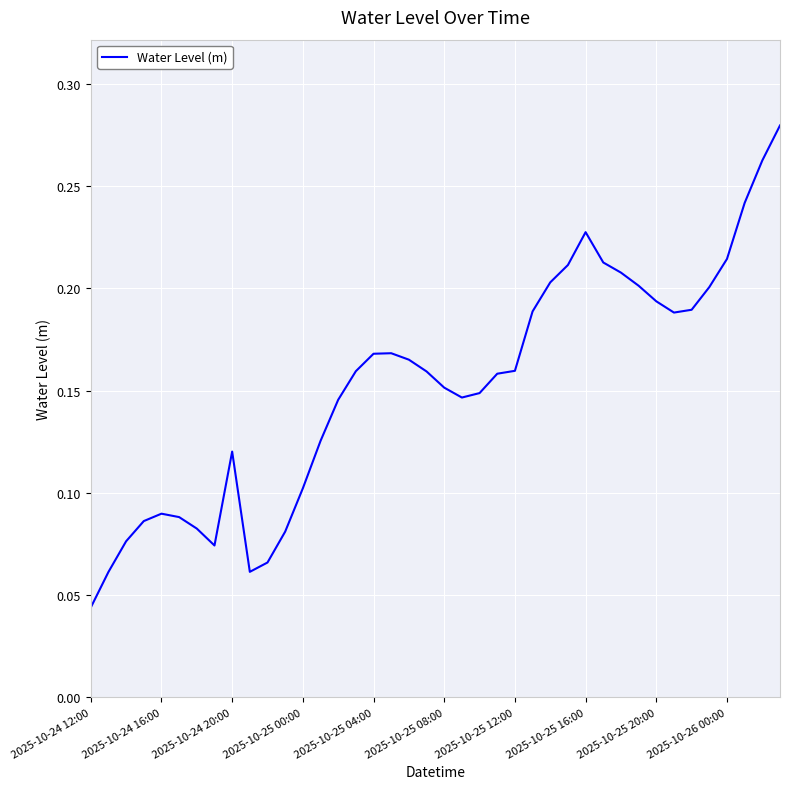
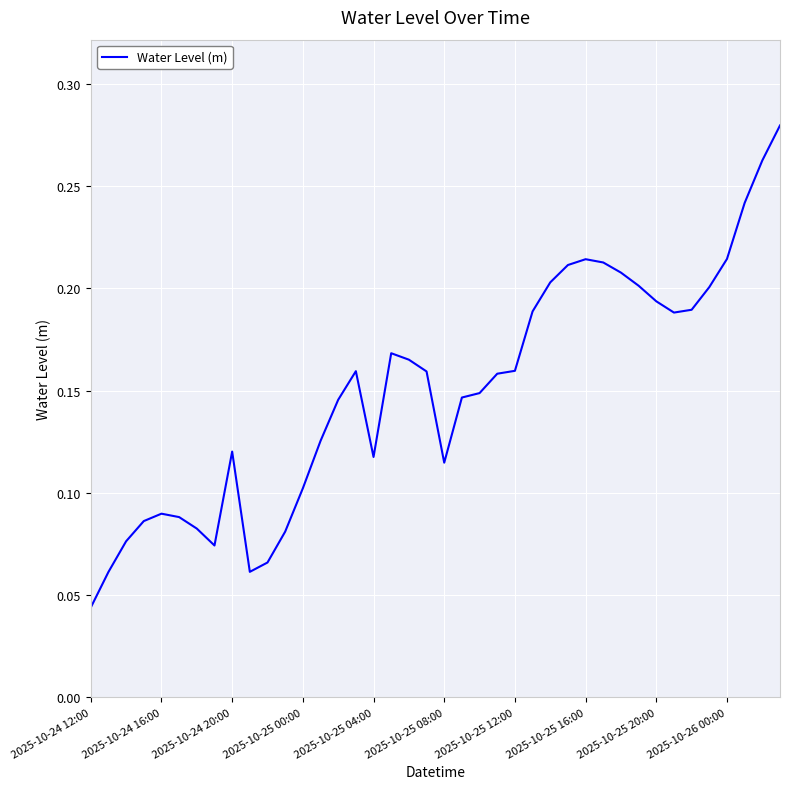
  {
    "2025-10-24 12:00": 0.044,
    "2025-10-24 16:00": 0.090,
    "2025-10-24 20:00": 0.120,
    "2025-10-25 00:00": 0.102,
-   "2025-10-25 04:00": 0.168,
-   "2025-10-25 08:00": 0.151,
+   "2025-10-25 04:00": 0.118,
+   "2025-10-25 08:00": 0.115,
    "2025-10-25 12:00": 0.160,
-   "2025-10-25 16:00": 0.227,
+   "2025-10-25 16:00": 0.214,
    "2025-10-25 20:00": 0.194,
    "2025-10-26 00:00": 0.214
  }
